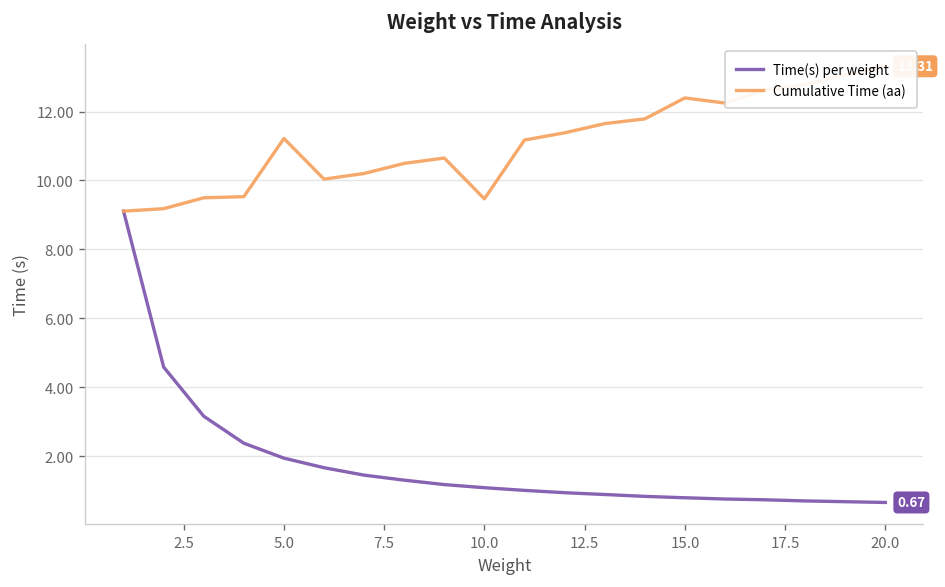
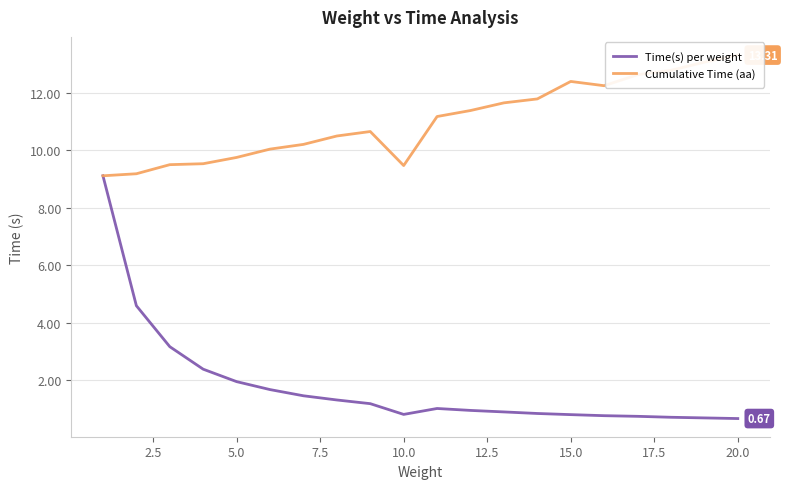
  {
    "Time(s) per weight": {
      "5.0": 1.9,
-     "10.0": 1.1,
+     "10.0": 0.8,
      "15.0": 0.8
    },
    "Cumulative Time (aa)": {
-     "5.0": 11.2,
+     "5.0": 9.7,
      "10.0": 9.5,
      "15.0": 12.4
    }
  }
